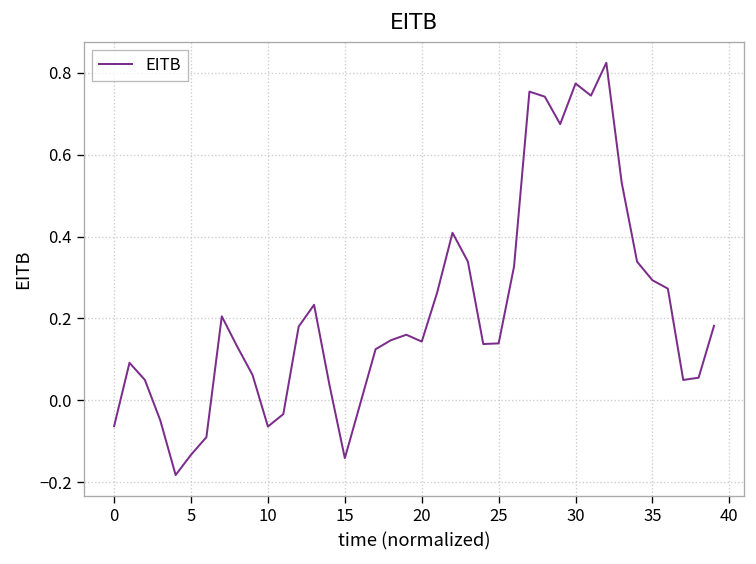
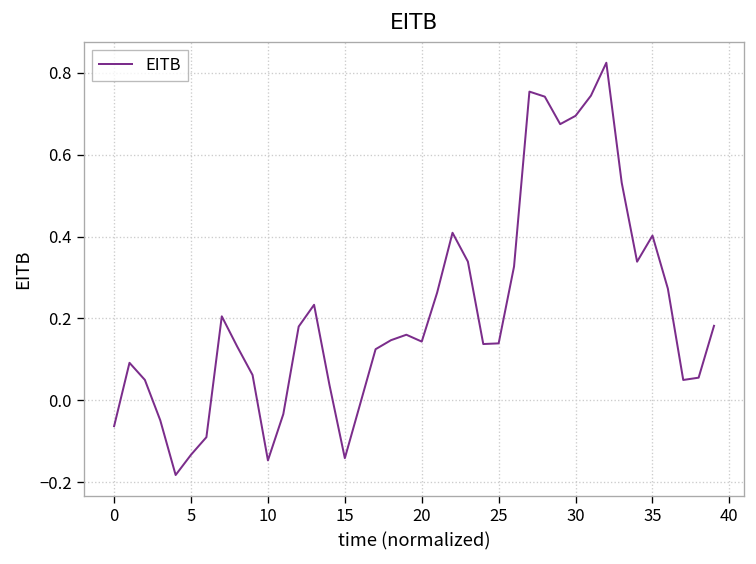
  {
    "0": -0.06,
    "5": -0.13,
-   "10": -0.06,
+   "10": -0.15,
    "15": -0.14,
    "20": 0.14,
    "25": 0.14,
-   "30": 0.77,
-   "35": 0.29
+   "30": 0.70,
+   "35": 0.40
  }
